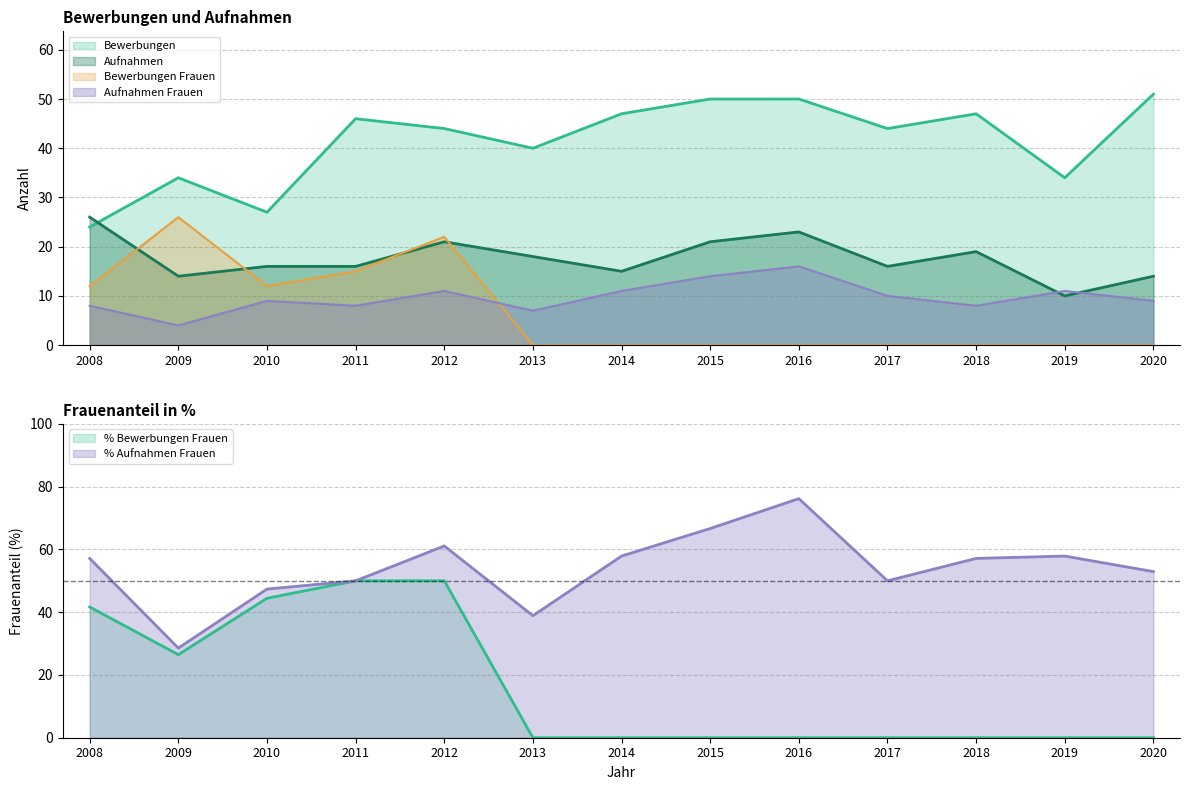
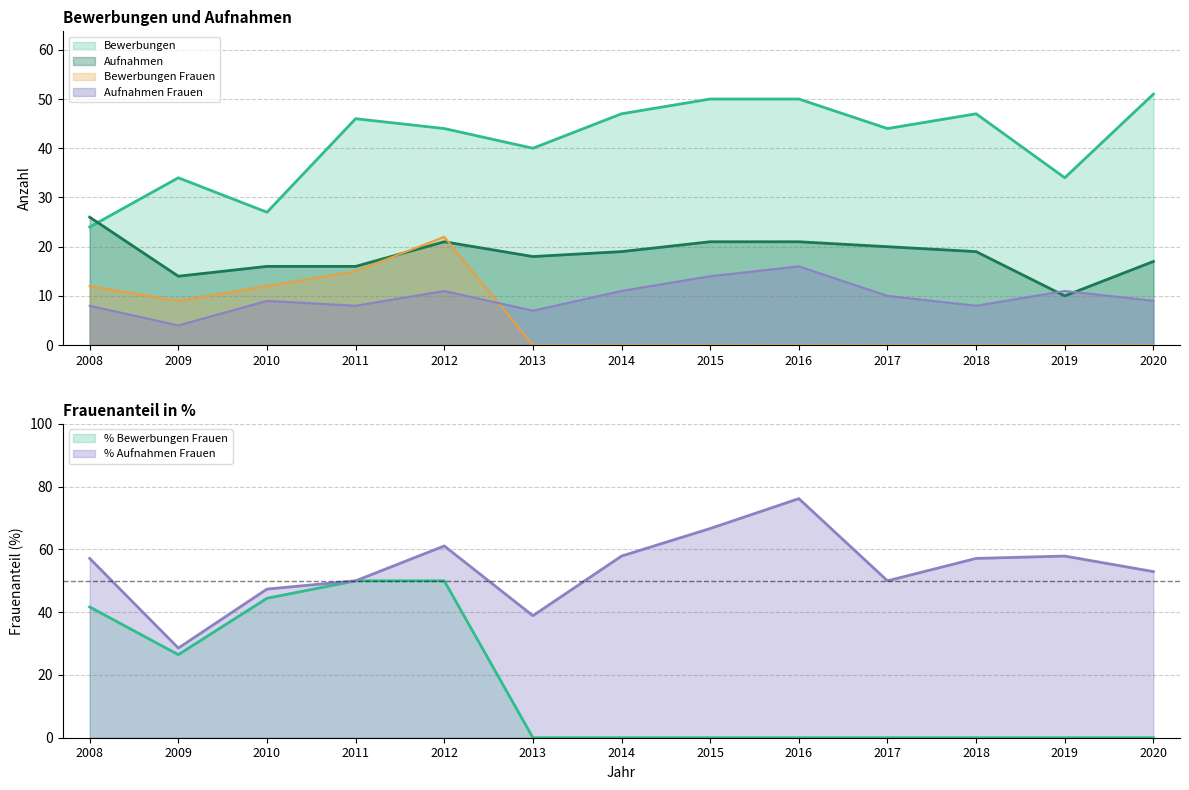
  {
    "Bewerbungen und Aufnahmen": {
      "Aufnahmen": {
        "2008": 26,
        "2009": 14,
        "2010": 16,
        "2011": 16,
        "2012": 21,
        "2013": 18,
-       "2014": 15,
+       "2014": 19,
        "2015": 21,
-       "2016": 23,
-       "2017": 16,
+       "2016": 21,
+       "2017": 20,
        "2018": 19,
        "2019": 10,
-       "2020": 14
+       "2020": 17
      },
      "Bewerbungen Frauen": {
        "2008": 12,
-       "2009": 26,
+       "2009": 9,
        "2010": 12,
        "2011": 15,
        "2012": 22,
        "2013": 0,
        "2014": 0,
        "2015": 0,
        "2016": 0,
        "2017": 0,
        "2018": 0,
        "2019": 0,
        "2020": 0
      }
    }
  }
